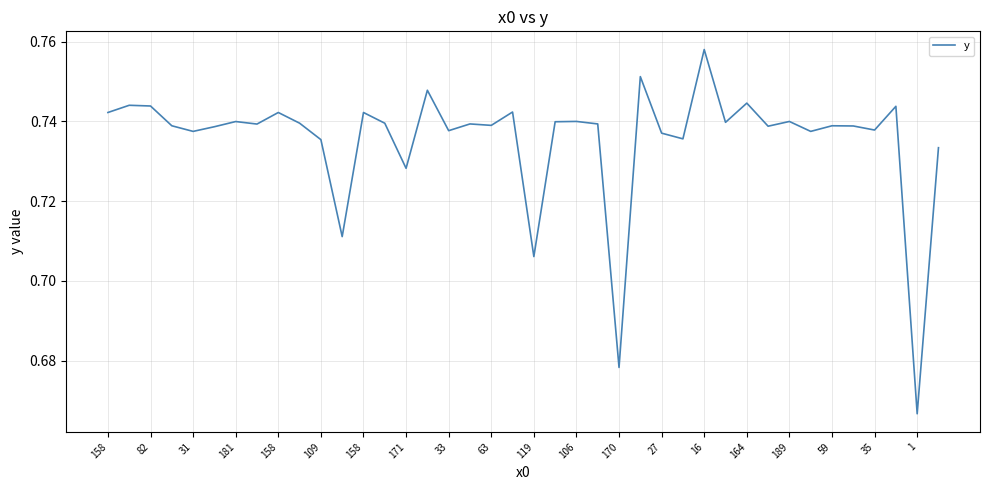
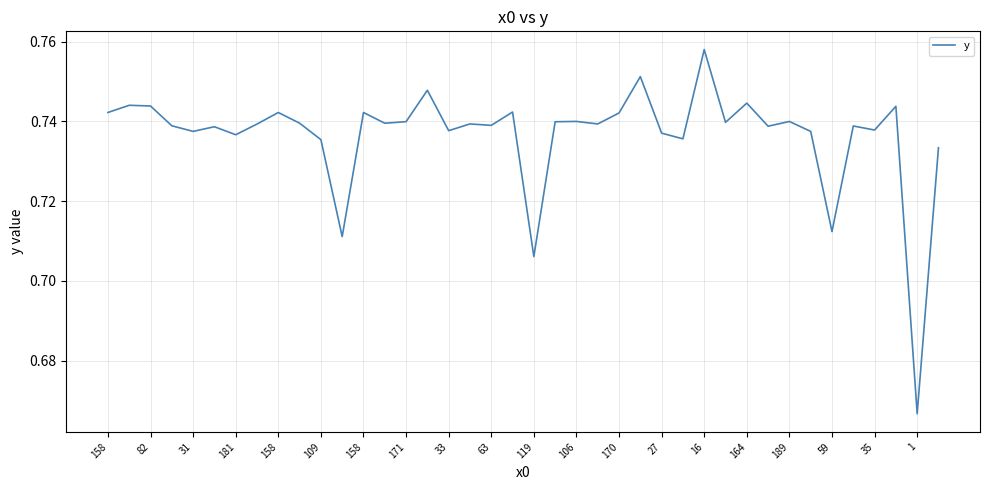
  {
    "82": 0.744,
-   "181": 0.740,
+   "181": 0.737,
    "109": 0.735,
-   "171": 0.728,
+   "171": 0.740,
    "63": 0.739,
    "119": 0.706,
    "106": 0.740,
-   "170": 0.678,
+   "170": 0.742,
    "16": 0.758,
    "164": 0.745,
    "189": 0.740,
-   "59": 0.739
+   "59": 0.712
  }
